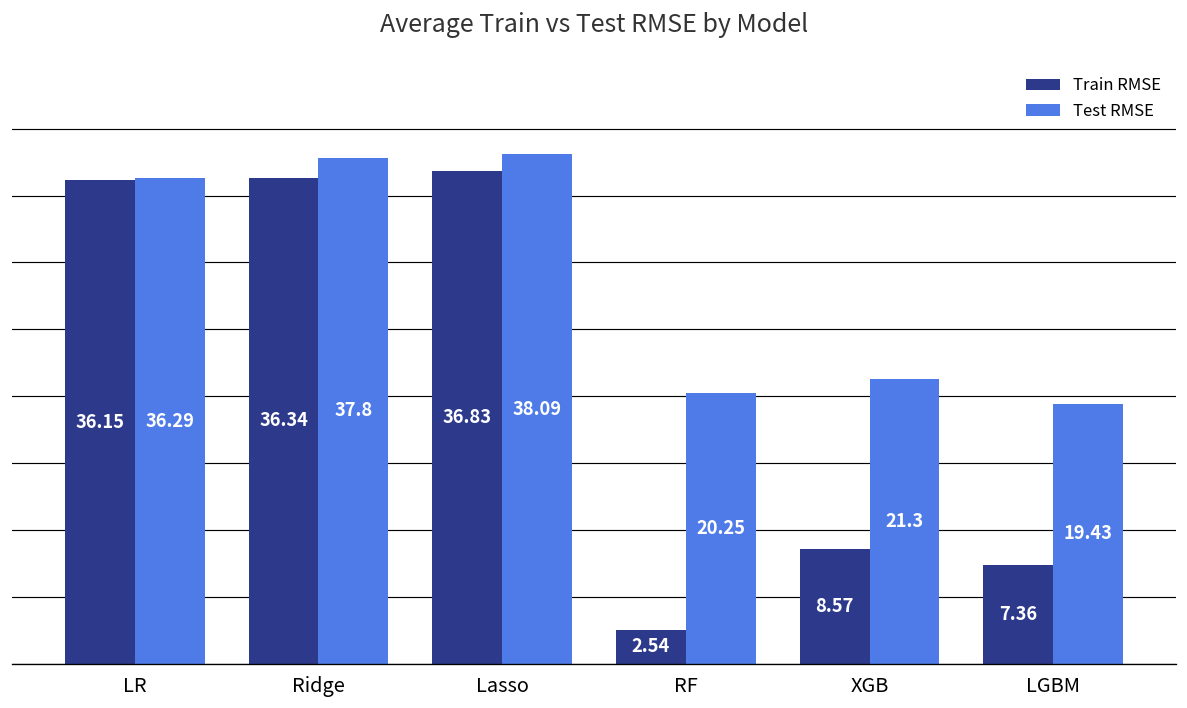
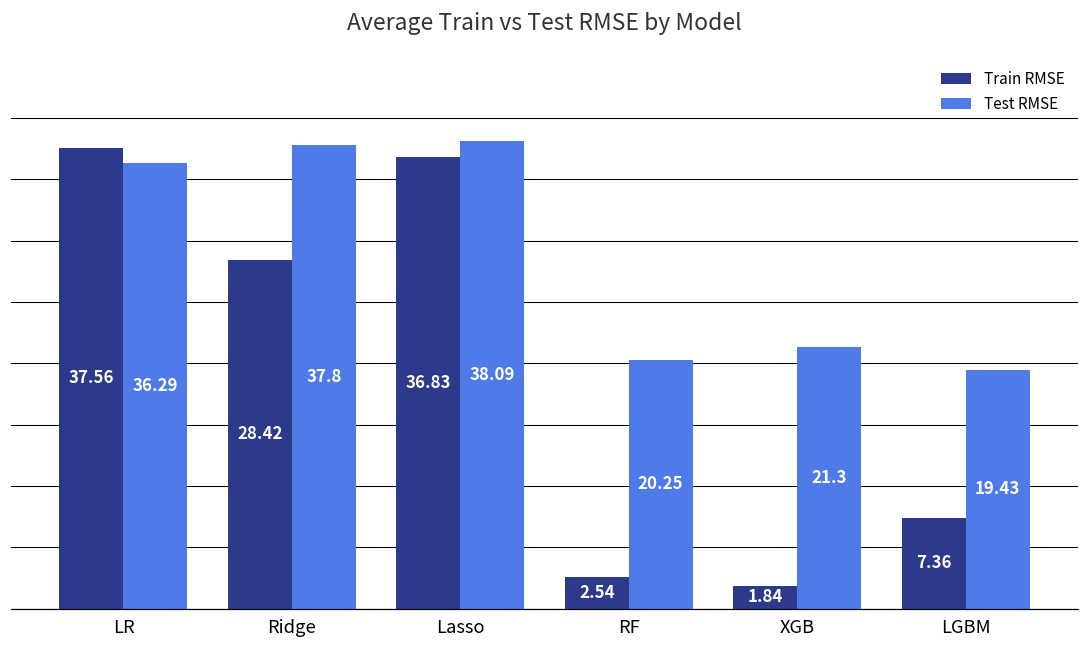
  {
    "Train RMSE": {
-     "LR": 36.15,
-     "Ridge": 36.34,
+     "LR": 37.56,
+     "Ridge": 28.42,
      "Lasso": 36.83,
      "RF": 2.54,
-     "XGB": 8.57,
+     "XGB": 1.84,
      "LGBM": 7.36
    },
    "Test RMSE": {
      "LR": 36.29,
      "Ridge": 37.8,
      "Lasso": 38.09,
      "RF": 20.25,
      "XGB": 21.3,
      "LGBM": 19.43
    }
  }
